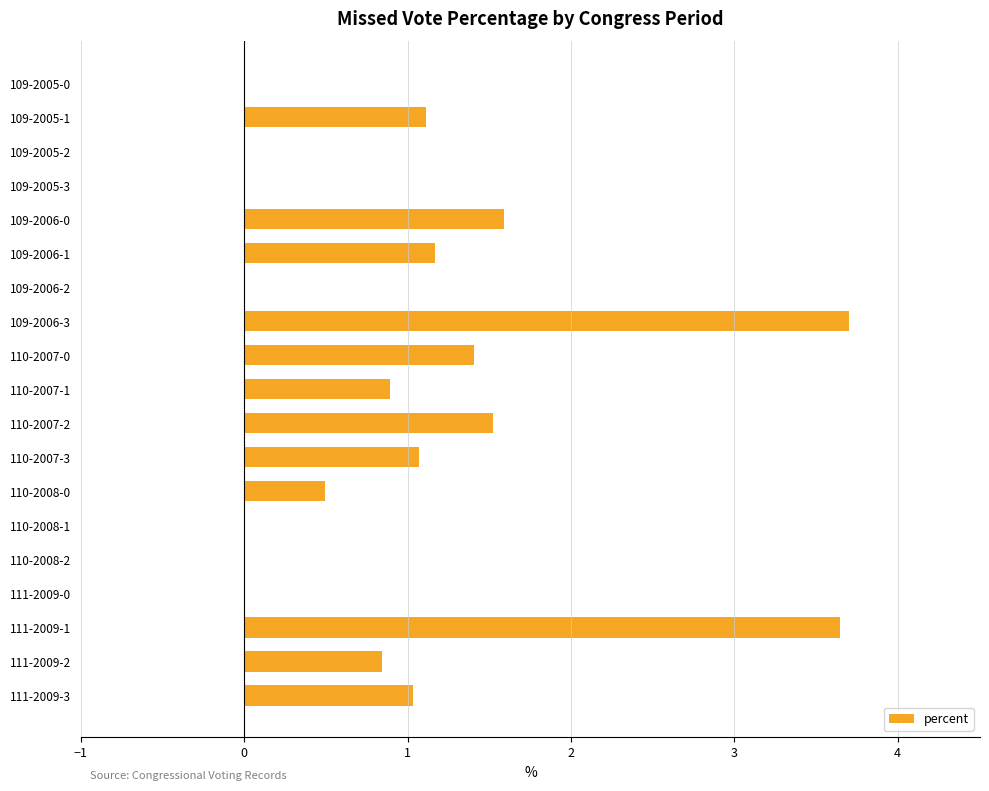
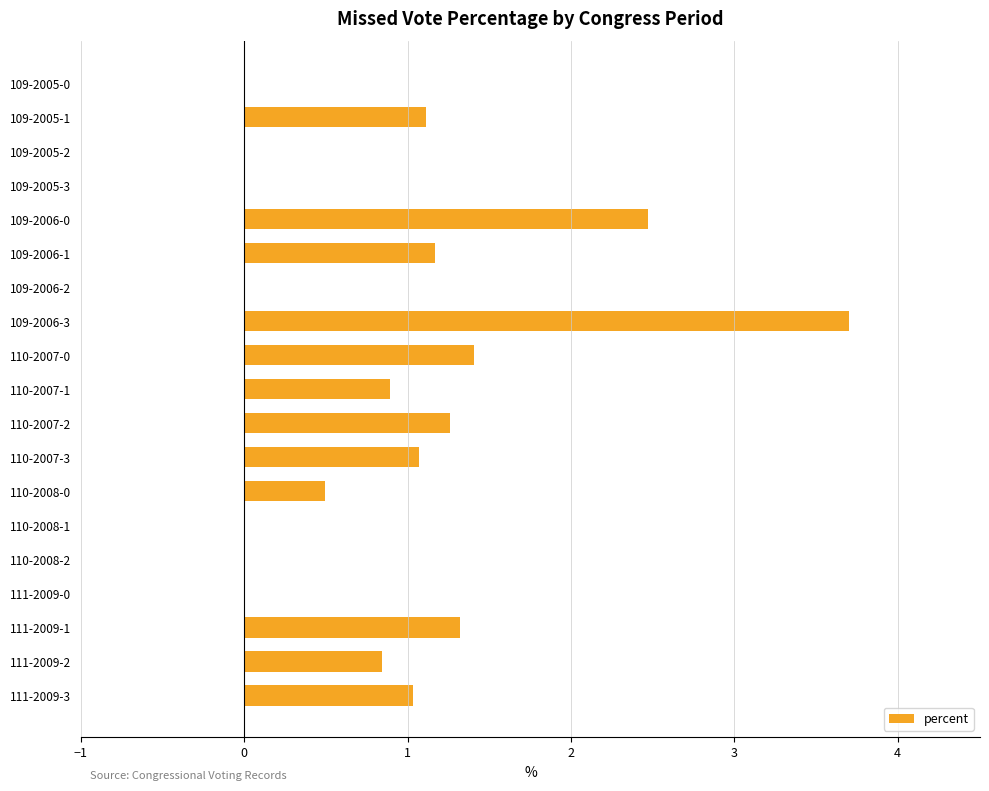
  {
    "109-2005-0": 0.00,
    "109-2005-1": 1.11,
    "109-2005-2": 0.00,
    "109-2005-3": 0.00,
-   "109-2006-0": 1.59,
+   "109-2006-0": 2.47,
    "109-2006-1": 1.17,
    "109-2006-2": 0.00,
    "109-2006-3": 3.70,
    "110-2007-0": 1.41,
    "110-2007-1": 0.89,
-   "110-2007-2": 1.52,
+   "110-2007-2": 1.26,
    "110-2007-3": 1.07,
    "110-2008-0": 0.49,
    "110-2008-1": 0.00,
    "110-2008-2": 0.00,
    "111-2009-0": 0.00,
-   "111-2009-1": 3.65,
+   "111-2009-1": 1.32,
    "111-2009-2": 0.84,
    "111-2009-3": 1.03
  }
